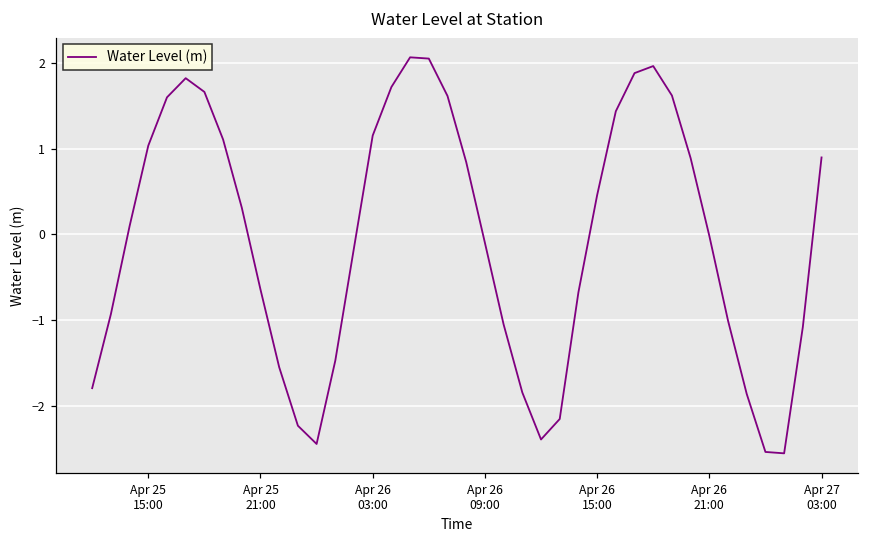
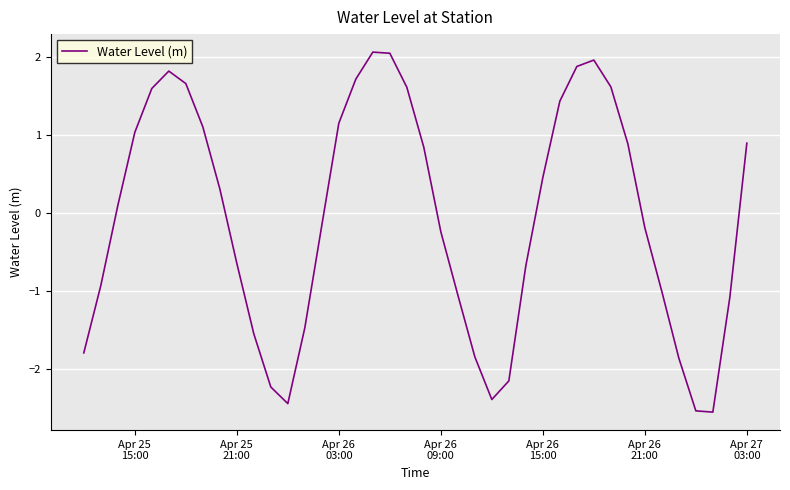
  {
    "Apr 25 15:00": 1.0,
    "Apr 25 21:00": -0.6,
    "Apr 26 03:00": 1.2,
-   "Apr 26 09:00": -0.1,
+   "Apr 26 09:00": -0.2,
    "Apr 26 15:00": 0.5,
-   "Apr 26 21:00": 0.0,
+   "Apr 26 21:00": -0.2,
    "Apr 27 03:00": 0.9
  }
